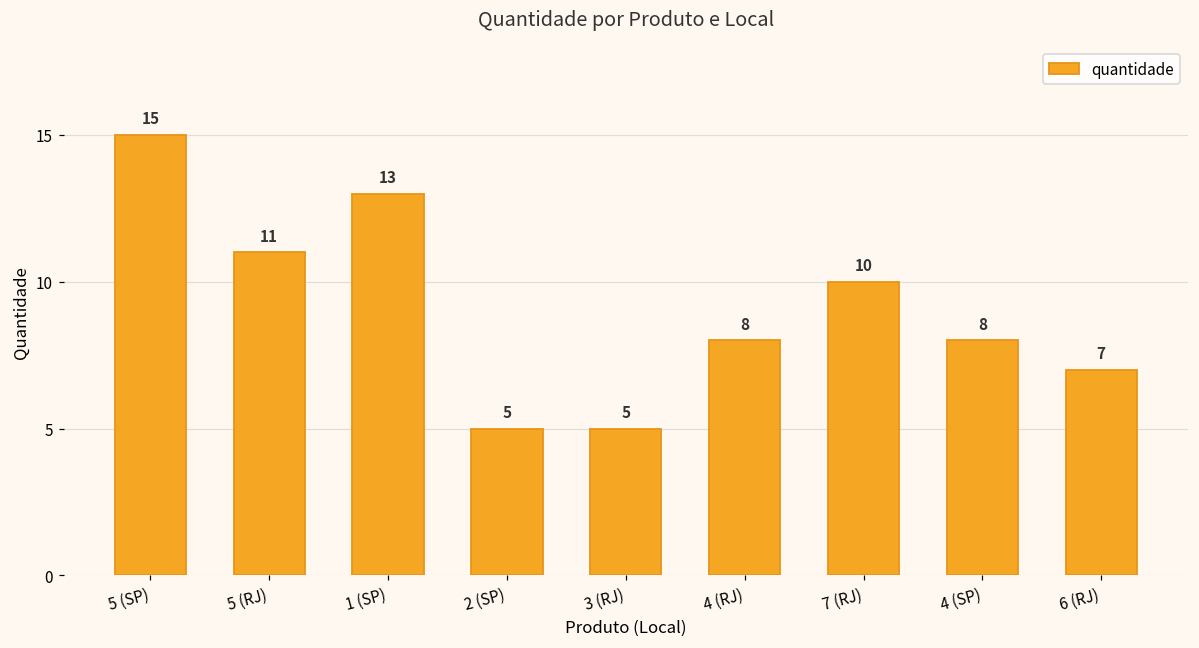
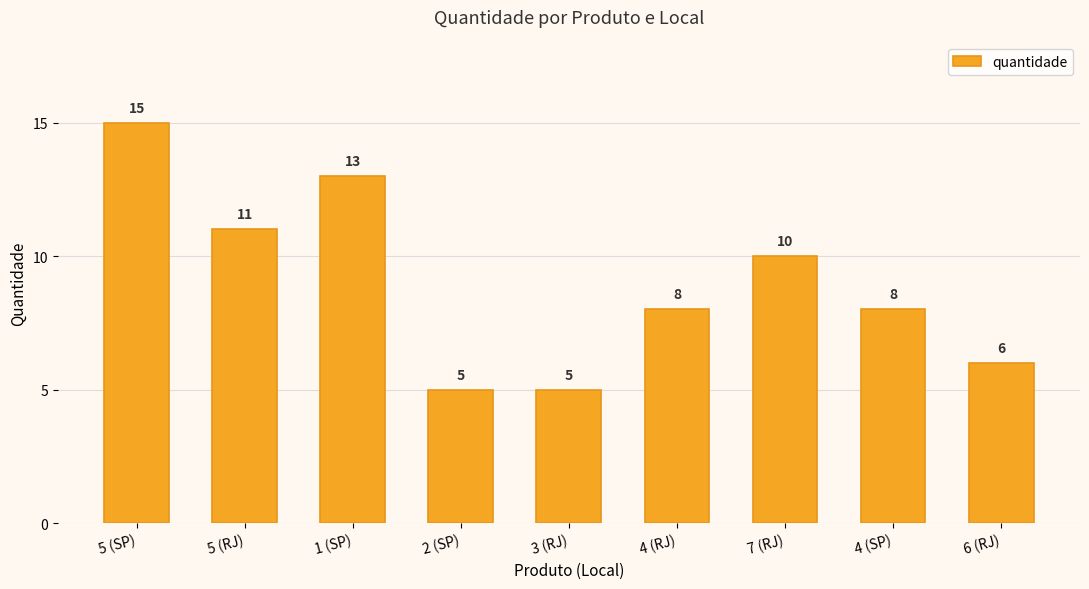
  {
    "5 (SP)": 15,
    "5 (RJ)": 11,
    "1 (SP)": 13,
    "2 (SP)": 5,
    "3 (RJ)": 5,
    "4 (RJ)": 8,
    "7 (RJ)": 10,
    "4 (SP)": 8,
-   "6 (RJ)": 7
+   "6 (RJ)": 6
  }
